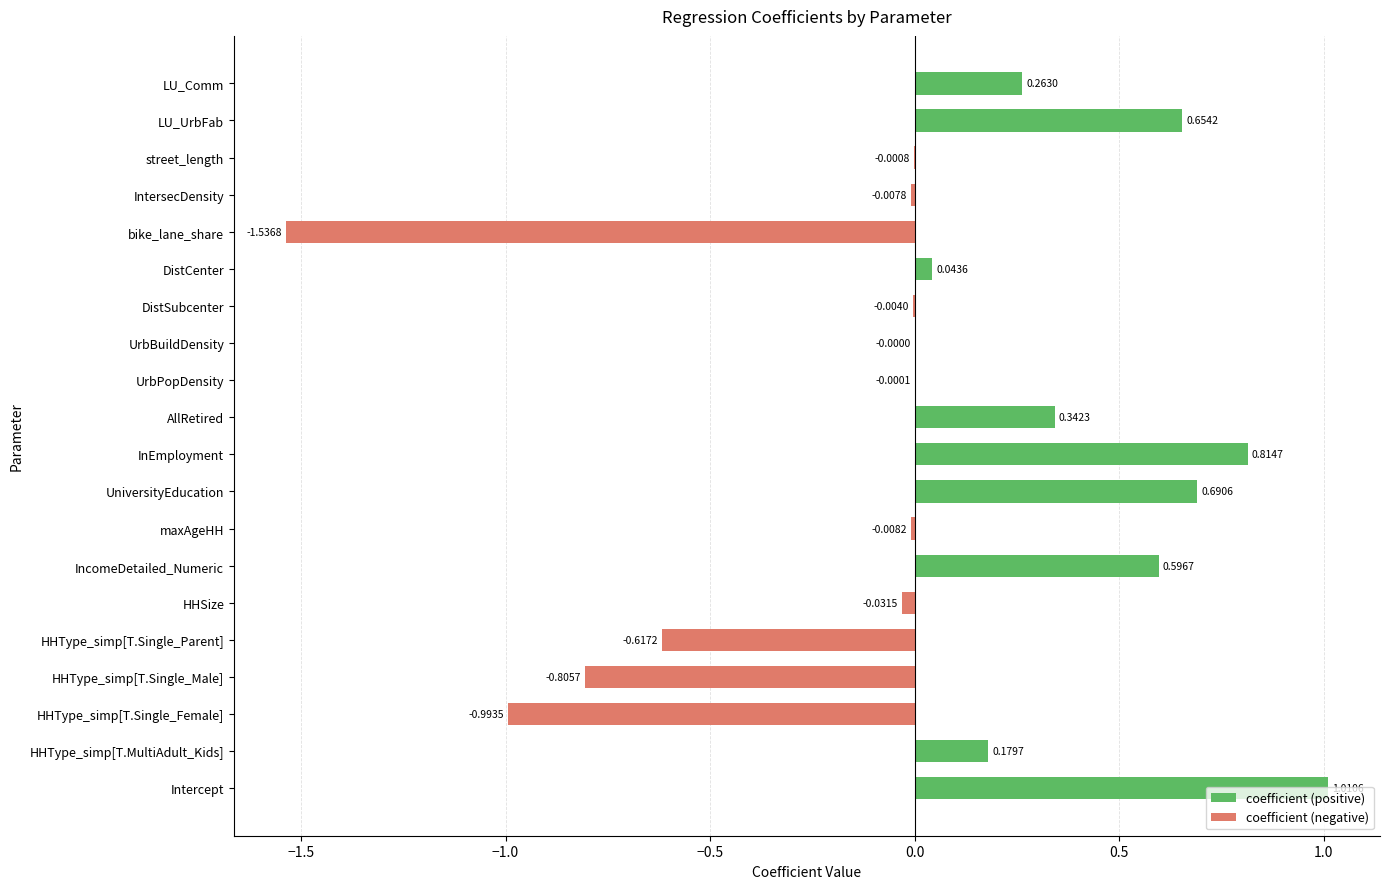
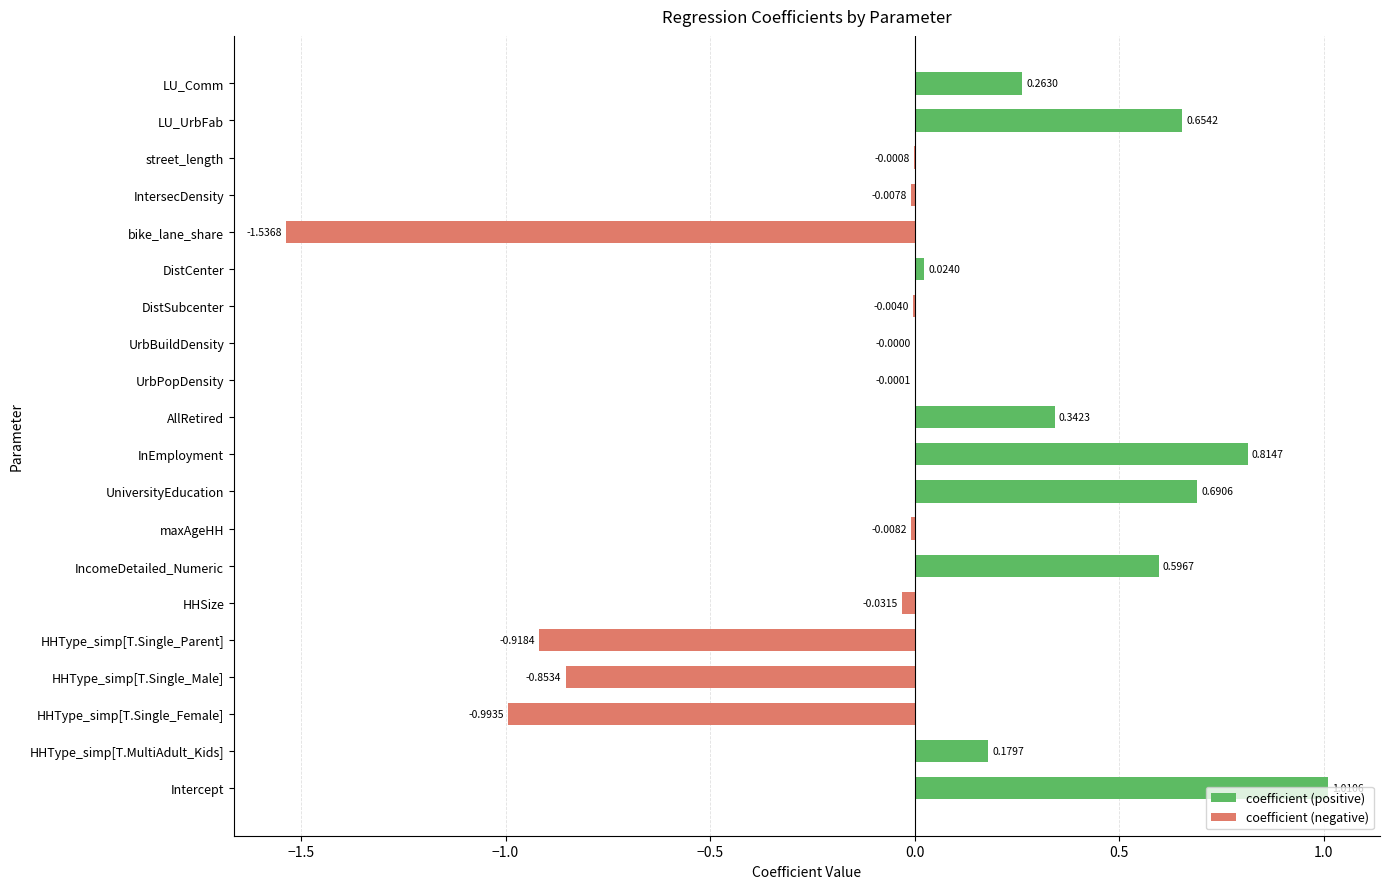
  {
    "coefficient (positive)": {
      "LU_Comm": 0.2630,
      "LU_UrbFab": 0.6542,
-     "DistCenter": 0.0436,
+     "DistCenter": 0.0240,
      "UrbBuildDensity": -0.0000,
      "AllRetired": 0.3423,
      "InEmployment": 0.8147,
      "UniversityEducation": 0.6906,
      "IncomeDetailed_Numeric": 0.5967,
      "HHType_simp[T.MultiAdult_Kids]": 0.1797
    },
    "coefficient (negative)": {
      "street_length": -0.0008,
      "IntersecDensity": -0.0078,
      "bike_lane_share": -1.5368,
      "DistSubcenter": -0.0040,
      "UrbBuildDensity": -0.0000,
      "UrbPopDensity": -0.0001,
      "maxAgeHH": -0.0082,
      "HHSize": -0.0315,
-     "HHType_simp[T.Single_Parent]": -0.6172,
-     "HHType_simp[T.Single_Male]": -0.8057,
+     "HHType_simp[T.Single_Parent]": -0.9184,
+     "HHType_simp[T.Single_Male]": -0.8534,
      "HHType_simp[T.Single_Female]": -0.9935
    }
  }
